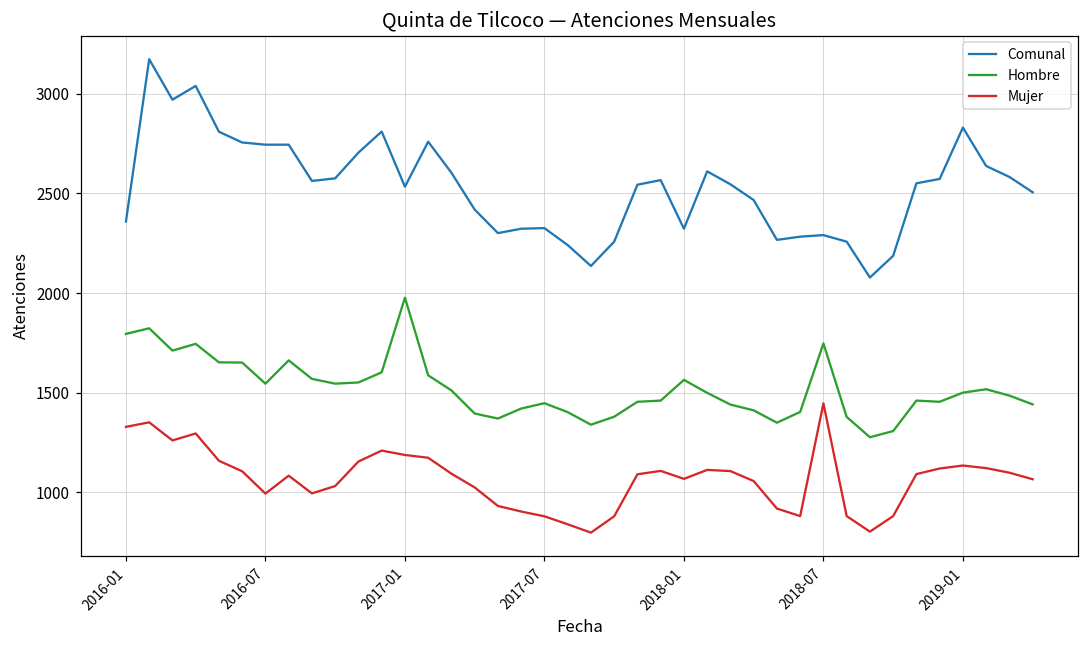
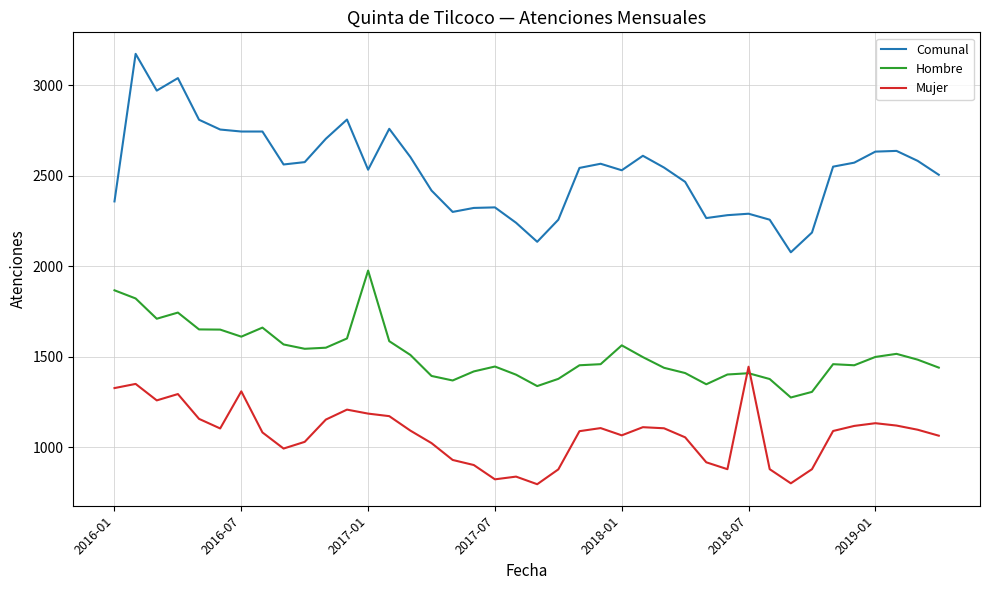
  {
    "Comunal": {
      "2016-01": 2360,
      "2016-07": 2750,
      "2017-01": 2530,
      "2017-07": 2330,
-     "2018-01": 2320,
+     "2018-01": 2530,
      "2018-07": 2290,
-     "2019-01": 2830
+     "2019-01": 2630
    },
    "Hombre": {
-     "2016-01": 1800,
-     "2016-07": 1550,
+     "2016-01": 1870,
+     "2016-07": 1610,
      "2017-01": 1980,
      "2017-07": 1450,
      "2018-01": 1560,
-     "2018-07": 1750,
+     "2018-07": 1410,
      "2019-01": 1500
    },
    "Mujer": {
      "2016-01": 1330,
-     "2016-07": 990,
+     "2016-07": 1310,
      "2017-01": 1190,
-     "2017-07": 880,
+     "2017-07": 820,
      "2018-01": 1070,
      "2018-07": 1450,
      "2019-01": 1130
    }
  }
